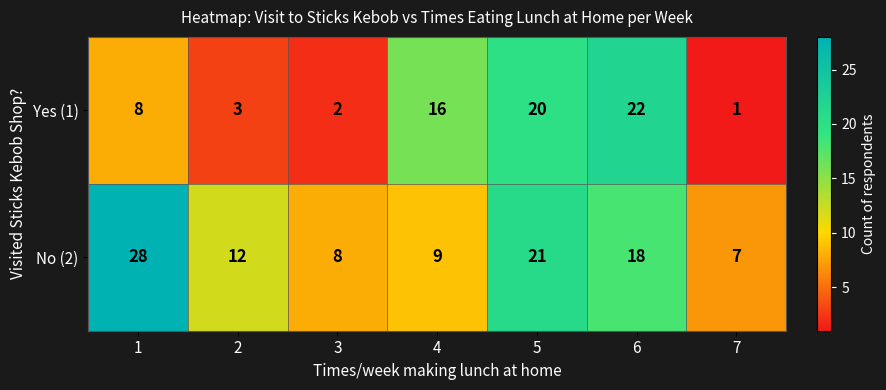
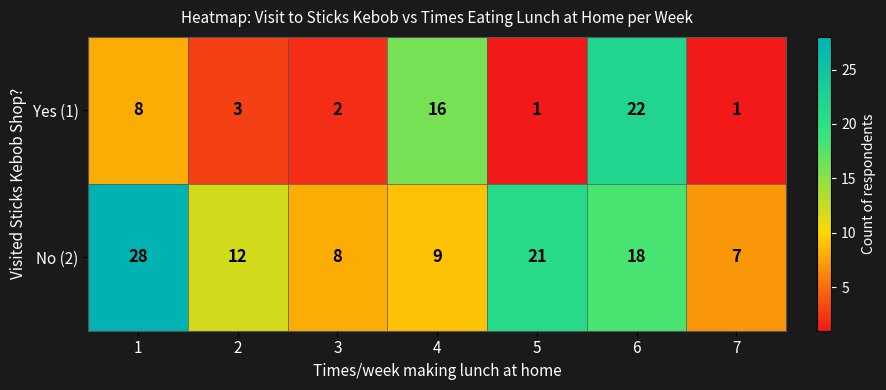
  {
    "Yes (1)": {
      "1": 8,
      "2": 3,
      "3": 2,
      "4": 16,
-     "5": 20,
+     "5": 1,
      "6": 22,
      "7": 1
    },
    "No (2)": {
      "1": 28,
      "2": 12,
      "3": 8,
      "4": 9,
      "5": 21,
      "6": 18,
      "7": 7
    }
  }
